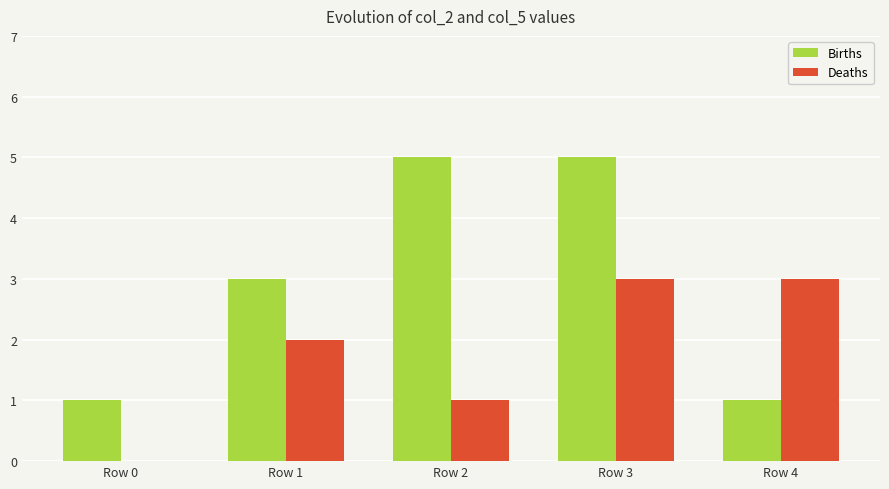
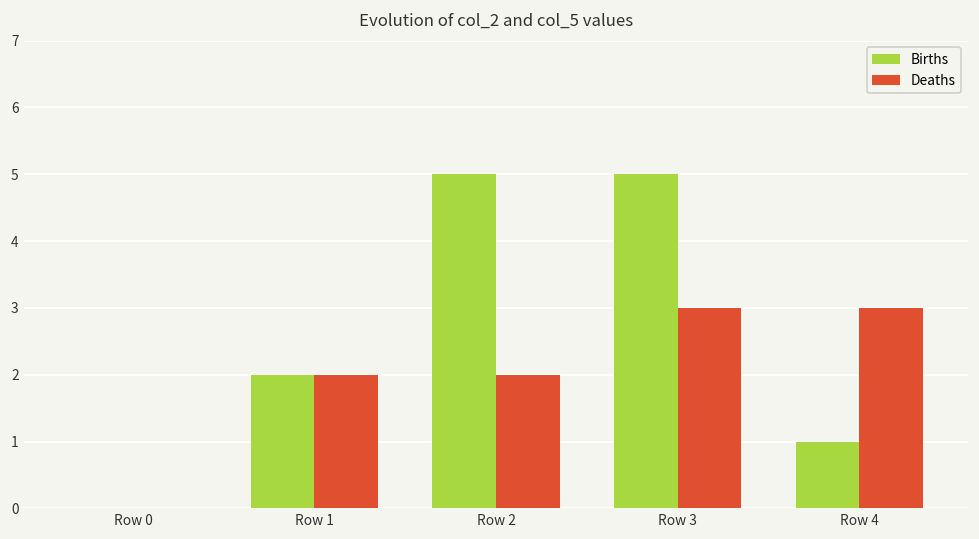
  {
    "Births": {
-     "Row 0": 1,
-     "Row 1": 3,
+     "Row 0": 0,
+     "Row 1": 2,
      "Row 2": 5,
      "Row 3": 5,
      "Row 4": 1
    },
    "Deaths": {
      "Row 0": 0,
      "Row 1": 2,
-     "Row 2": 1,
+     "Row 2": 2,
      "Row 3": 3,
      "Row 4": 3
    }
  }
